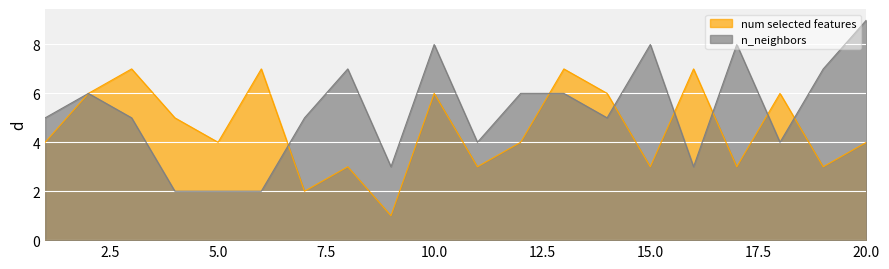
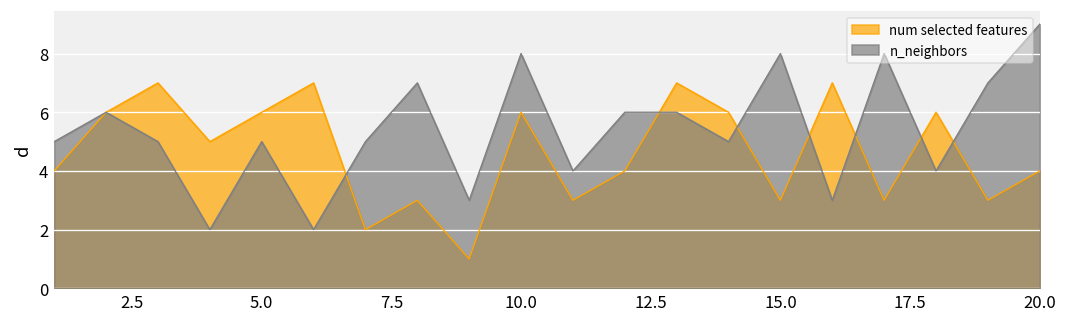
  {
    "num selected features": {
-     "5.0": 4,
+     "5.0": 6,
      "10.0": 6,
      "15.0": 3,
      "20.0": 4
    },
    "n_neighbors": {
-     "5.0": 2,
+     "5.0": 5,
      "10.0": 8,
      "15.0": 8,
      "20.0": 9
    }
  }
